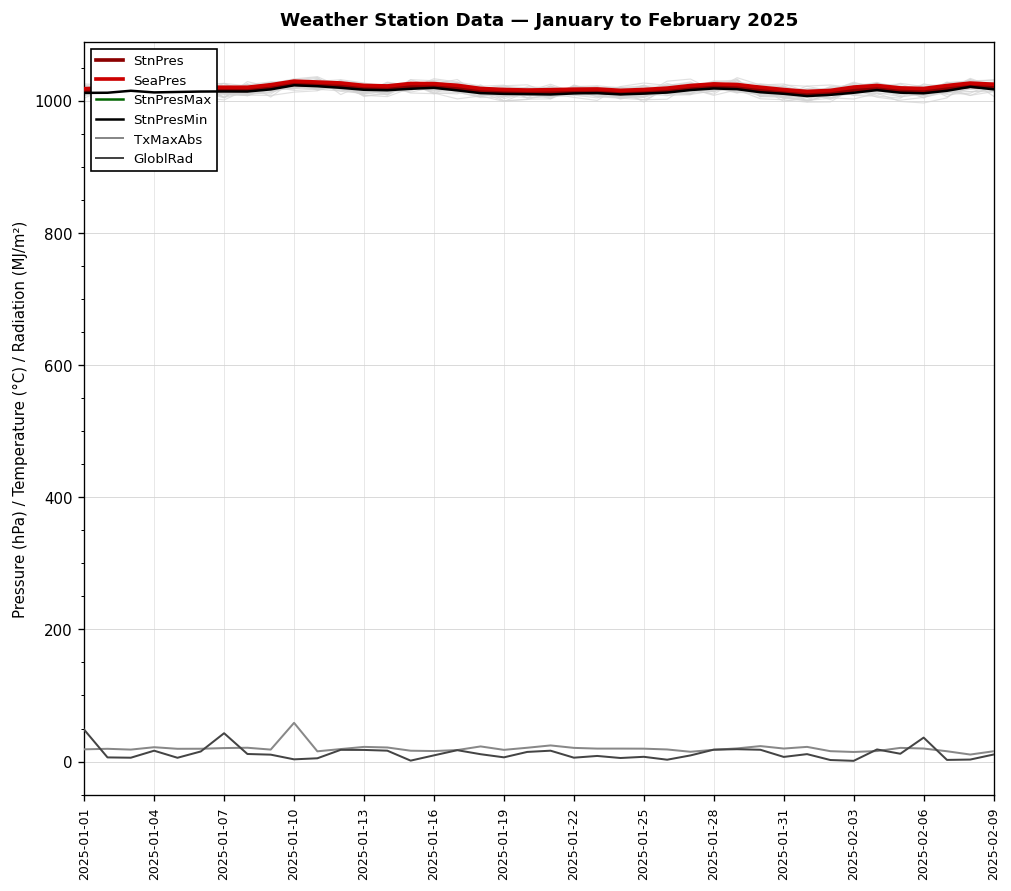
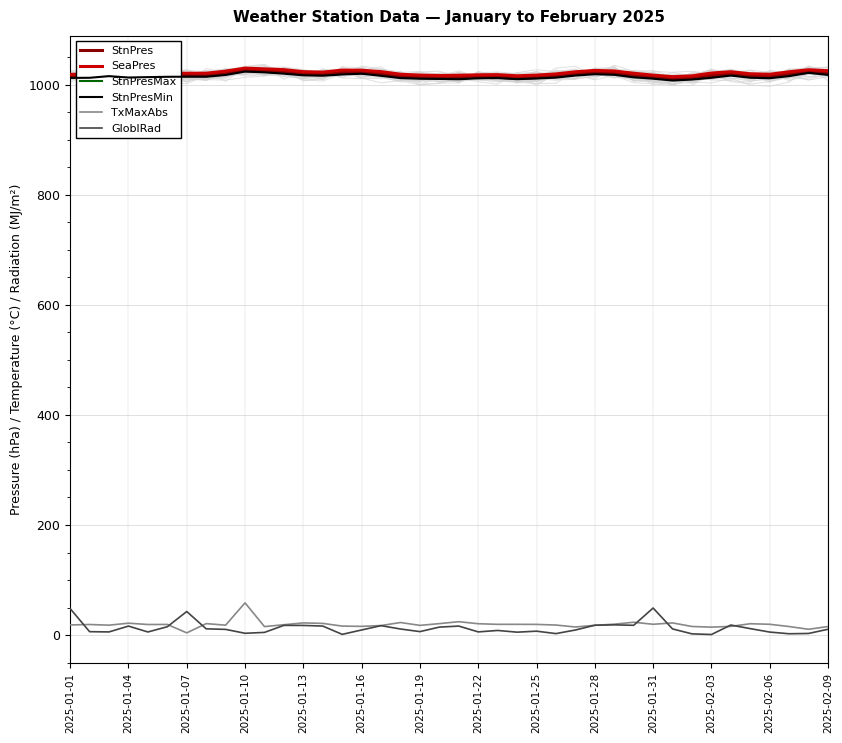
  {
    "TxMaxAbs": {
      "2025-01-01": 20,
      "2025-01-04": 20,
-     "2025-01-07": 20,
+     "2025-01-07": 0,
      "2025-01-10": 60,
      "2025-01-16": 20,
      "2025-01-19": 20,
      "2025-01-22": 20,
      "2025-01-25": 20,
      "2025-01-31": 20,
      "2025-02-03": 10,
      "2025-02-06": 20,
      "2025-02-09": 20
    },
    "GloblRad": {
      "2025-01-01": 50,
      "2025-01-04": 20,
      "2025-01-07": 40,
      "2025-01-10": 0,
      "2025-01-16": 10,
      "2025-01-19": 10,
      "2025-01-22": 10,
      "2025-01-25": 10,
-     "2025-01-31": 10,
+     "2025-01-31": 50,
      "2025-02-03": 0,
-     "2025-02-06": 40,
+     "2025-02-06": 10,
      "2025-02-09": 10
    }
  }
